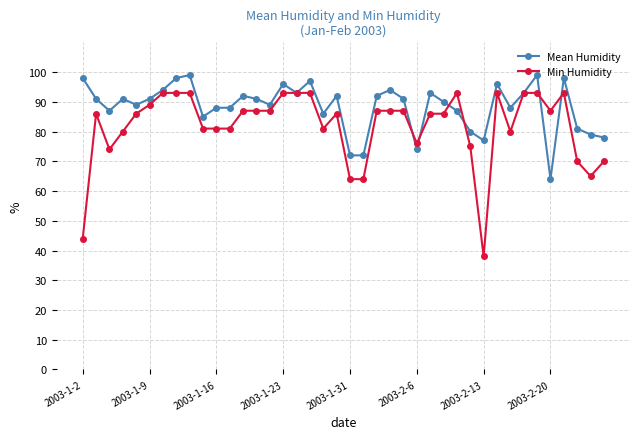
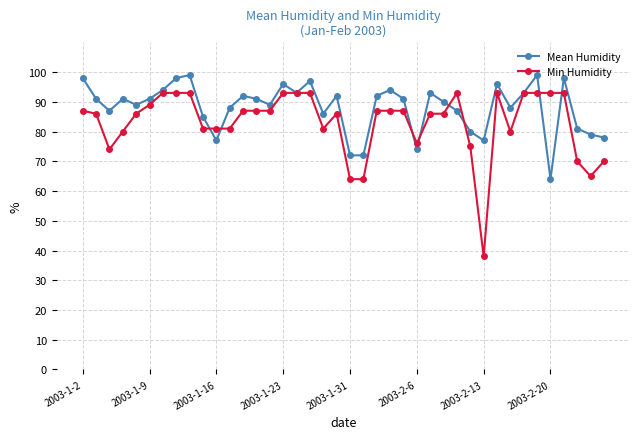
  {
    "Mean Humidity": {
      "2003-1-2": 98,
      "2003-1-9": 91,
-     "2003-1-16": 88,
+     "2003-1-16": 77,
      "2003-1-23": 96,
      "2003-1-31": 72,
      "2003-2-6": 74,
      "2003-2-13": 77,
      "2003-2-20": 64
    },
    "Min Humidity": {
-     "2003-1-2": 44,
+     "2003-1-2": 87,
      "2003-1-9": 89,
      "2003-1-16": 81,
      "2003-1-23": 93,
      "2003-1-31": 64,
      "2003-2-6": 76,
      "2003-2-13": 38,
-     "2003-2-20": 87
+     "2003-2-20": 93
    }
  }
